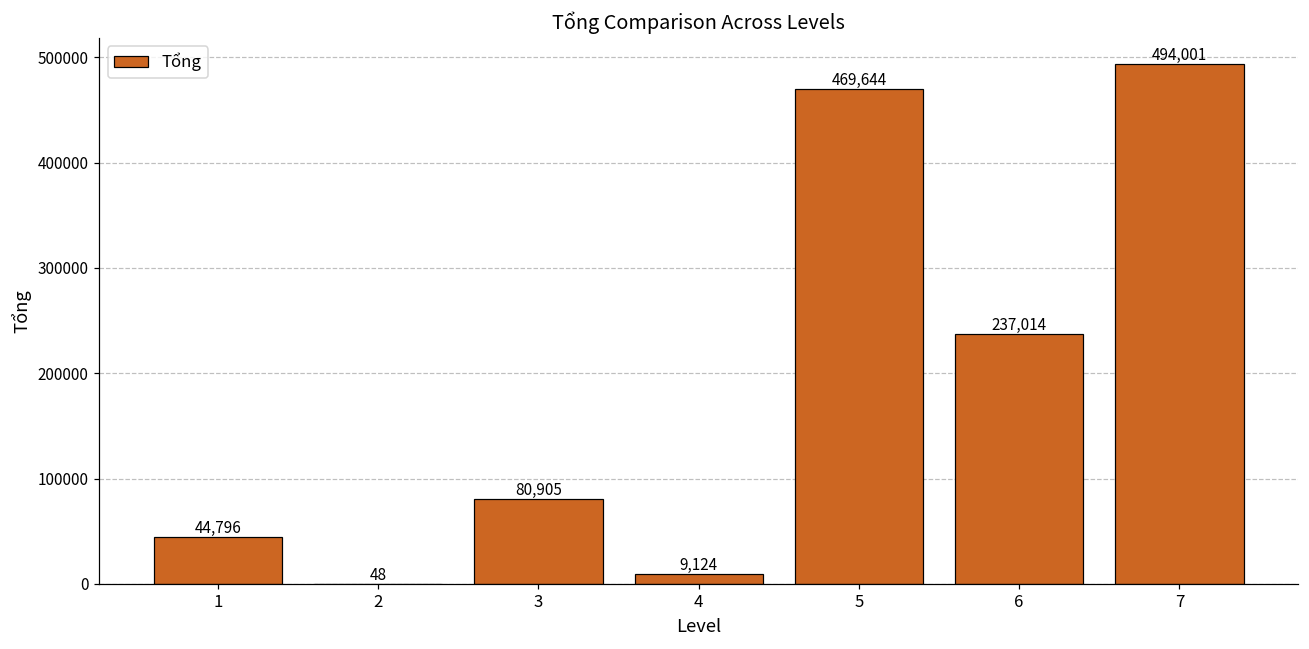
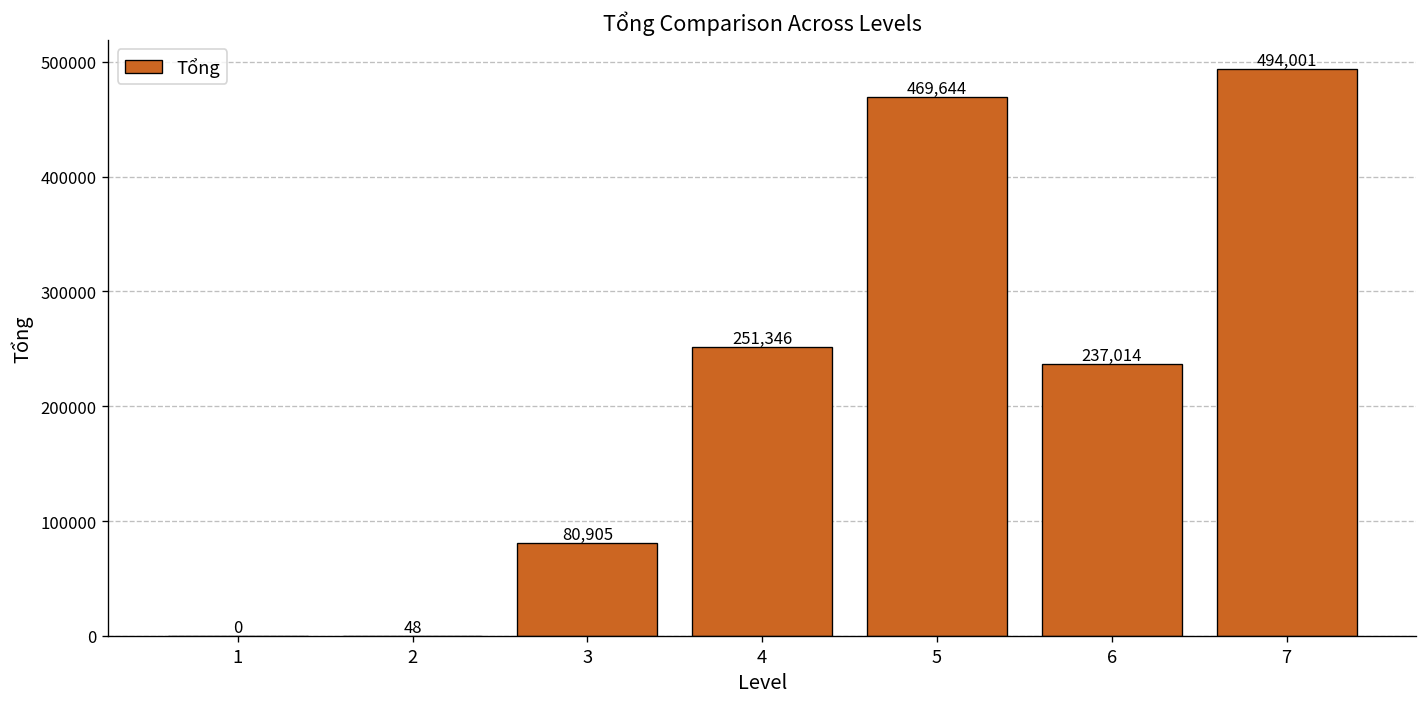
  {
-   "1": "44,796",
+   "1": "0",
    "2": "48",
    "3": "80,905",
-   "4": "9,124",
+   "4": "251,346",
    "5": "469,644",
    "6": "237,014",
    "7": "494,001"
  }
